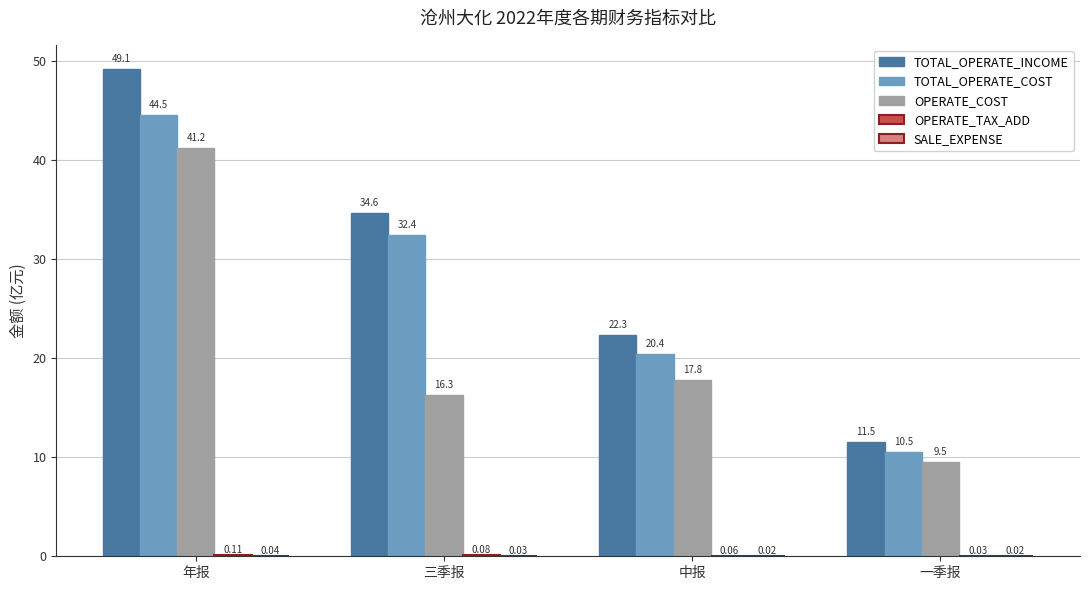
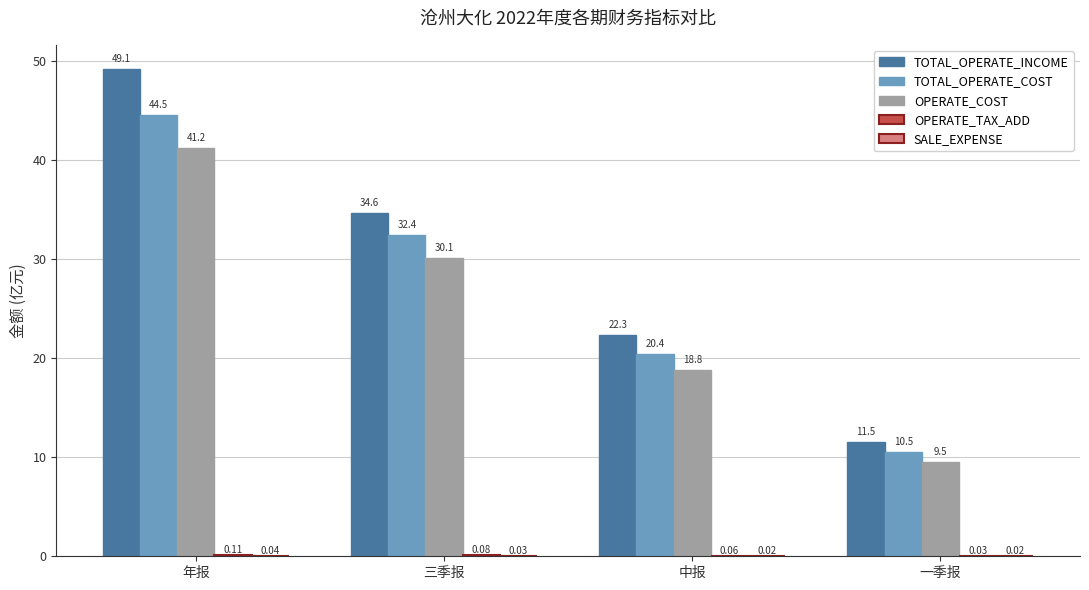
  {
    "OPERATE_COST": {
      "年报": 41.2,
-     "三季报": 16.3,
-     "中报": 17.8,
+     "三季报": 30.1,
+     "中报": 18.8,
      "一季报": 9.5
    },
    "OPERATE_TAX_ADD": {
      "年报": 0.11,
      "三季报": 0.08,
      "中报": 0.06,
      "一季报": 0.03
    },
    "SALE_EXPENSE": {
      "年报": 0.04,
      "三季报": 0.03,
      "中报": 0.02,
      "一季报": 0.02
    }
  }
